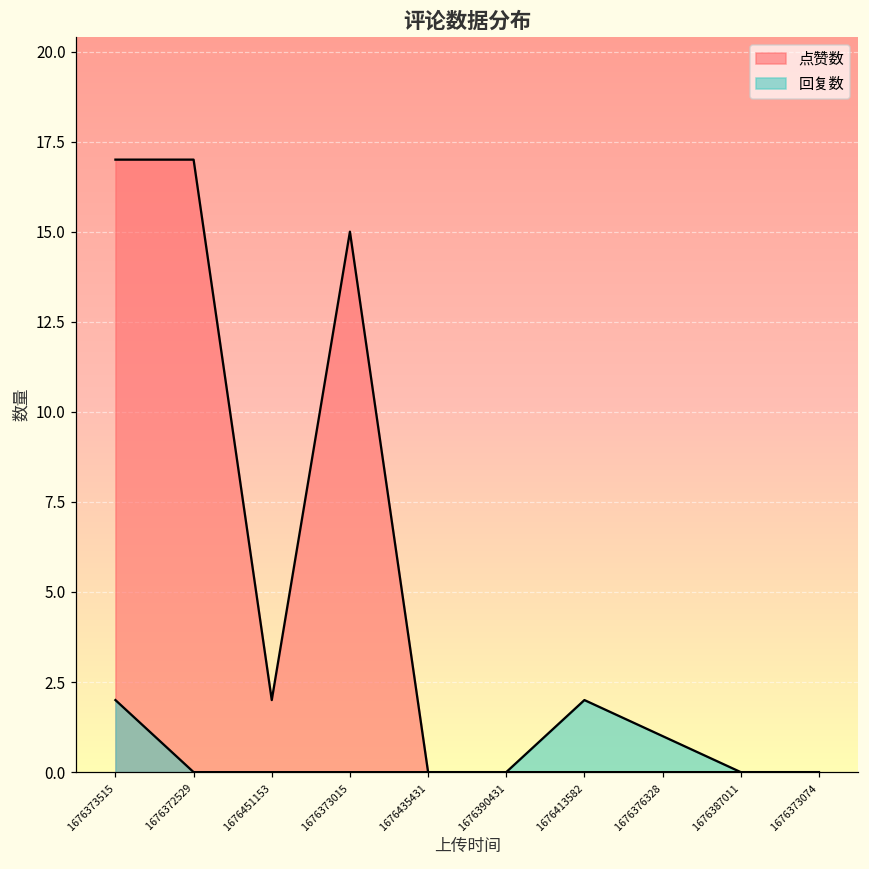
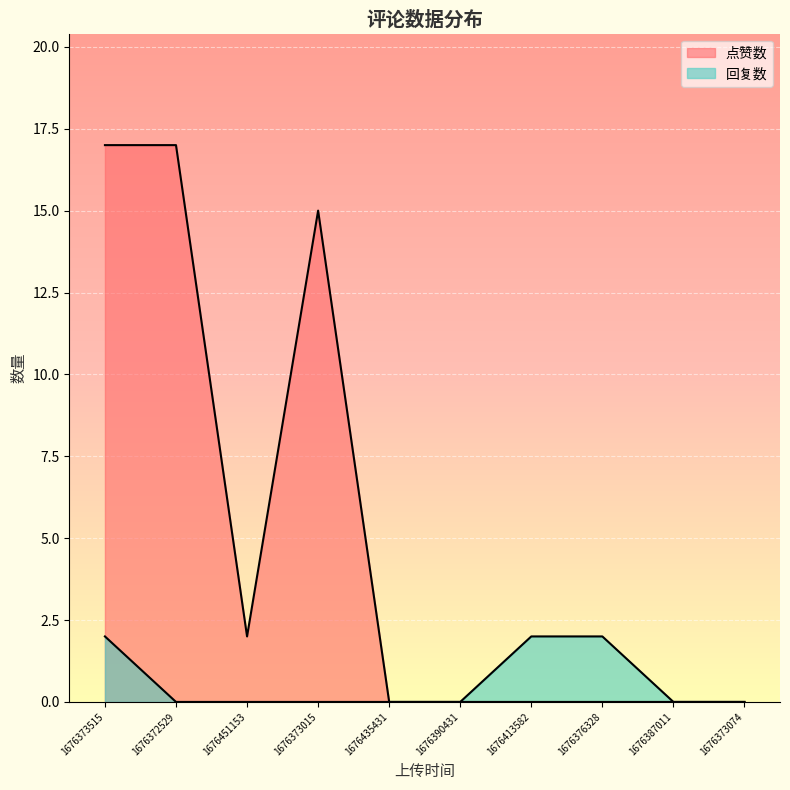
  {
    "点赞数": {
      "1676373515": 17,
      "1676372529": 17,
      "1676451153": 2,
      "1676373015": 15,
      "1676413582": 0,
      "1676376328": 0
    },
    "回复数": {
      "1676373515": 2,
      "1676372529": 0,
      "1676451153": 0,
      "1676373015": 0,
      "1676413582": 2,
-     "1676376328": 1
+     "1676376328": 2
    }
  }
